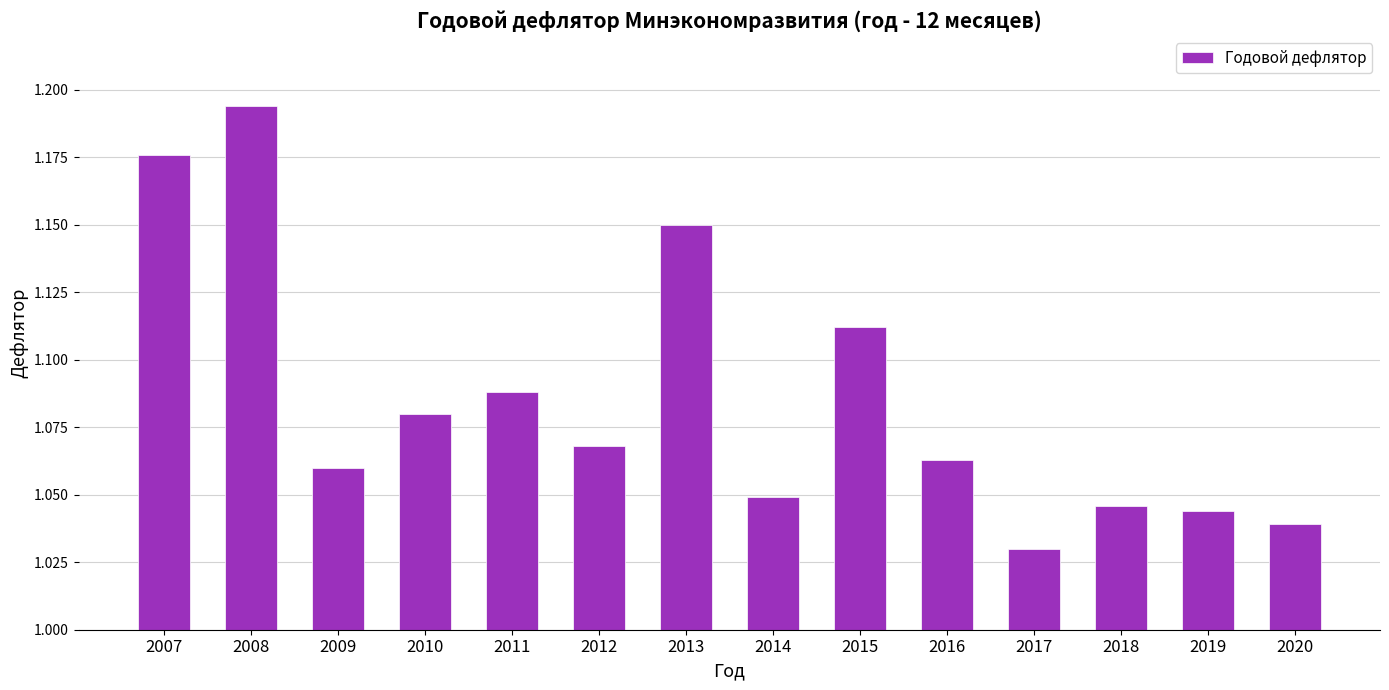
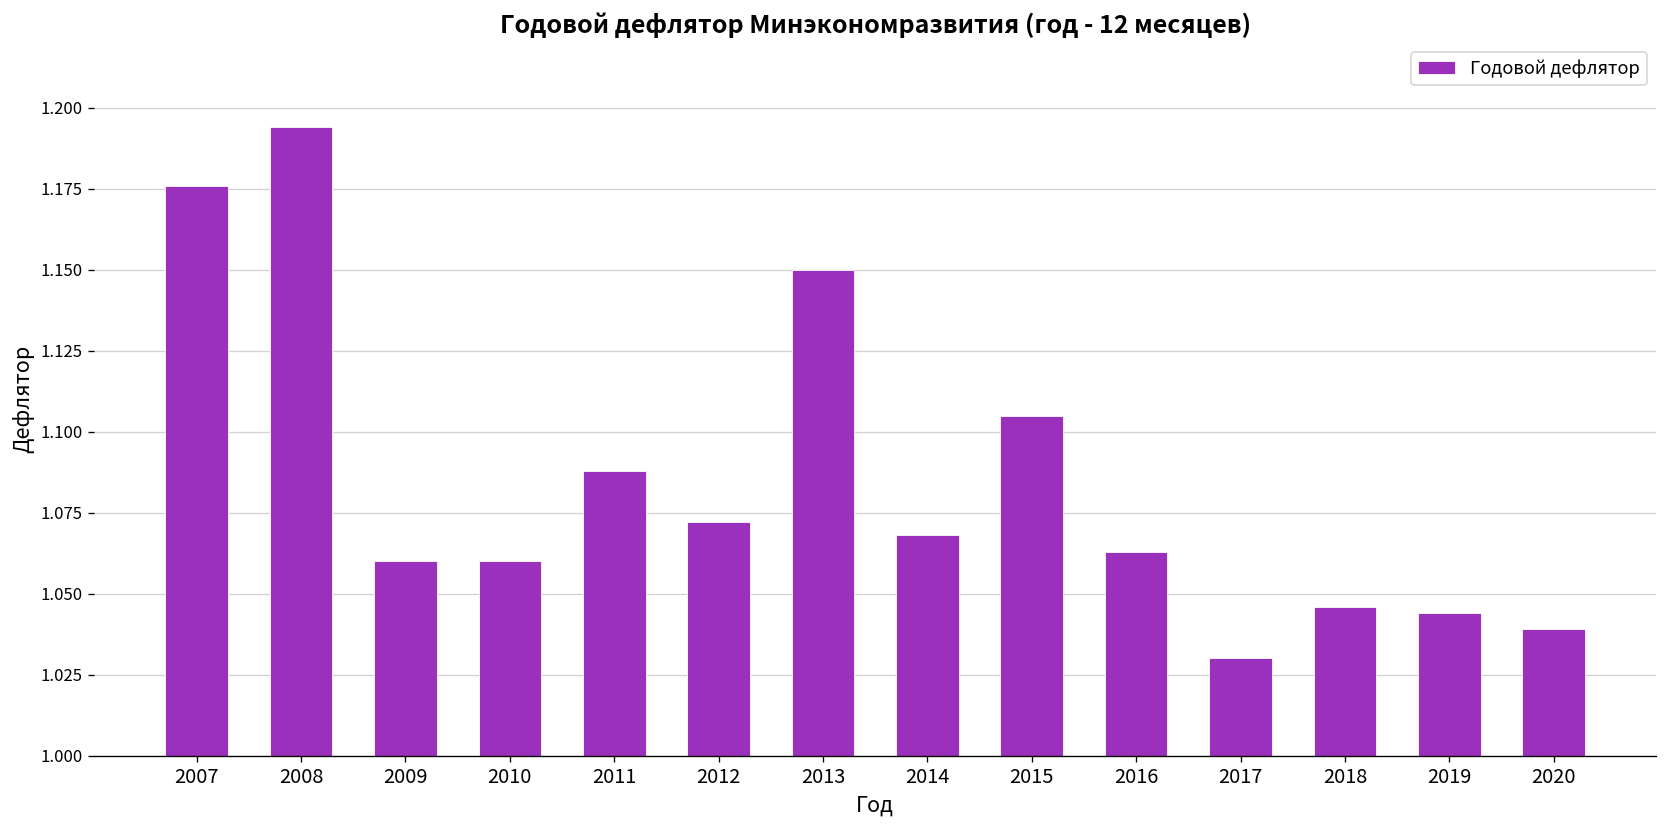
  {
    "2007": 1.176,
    "2008": 1.194,
    "2009": 1.060,
-   "2010": 1.08,
+   "2010": 1.06,
    "2011": 1.088,
-   "2012": 1.068,
+   "2012": 1.072,
    "2013": 1.150,
-   "2014": 1.049,
-   "2015": 1.112,
+   "2014": 1.068,
+   "2015": 1.105,
    "2016": 1.063,
    "2017": 1.030,
    "2018": 1.046,
    "2019": 1.044,
    "2020": 1.039
  }
